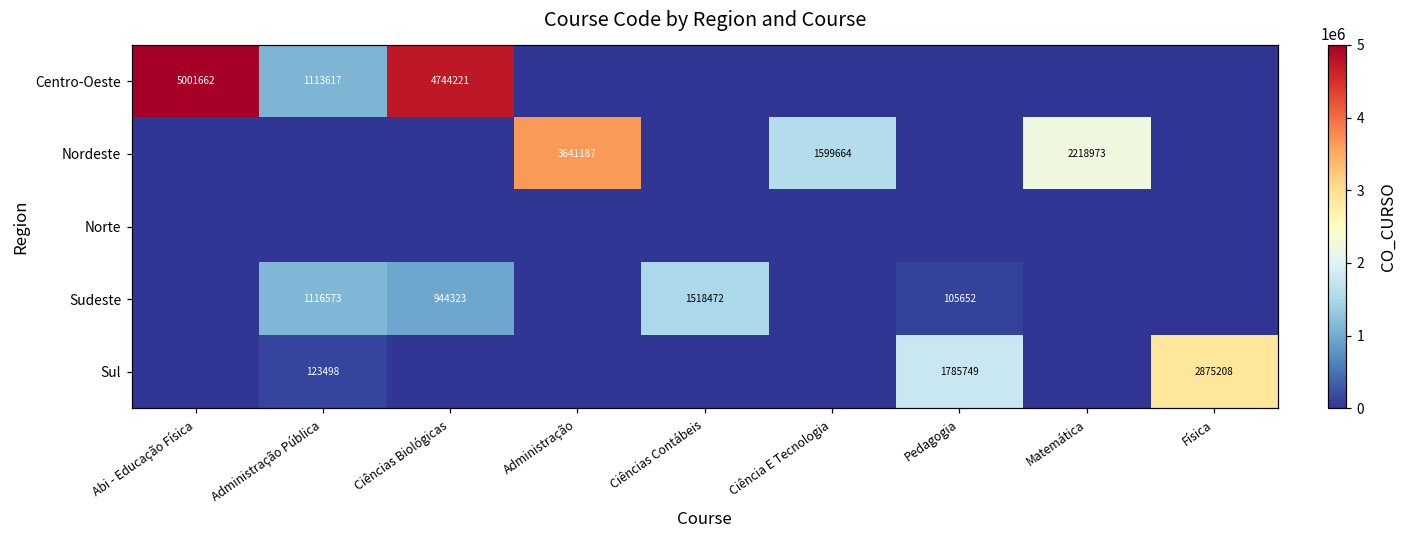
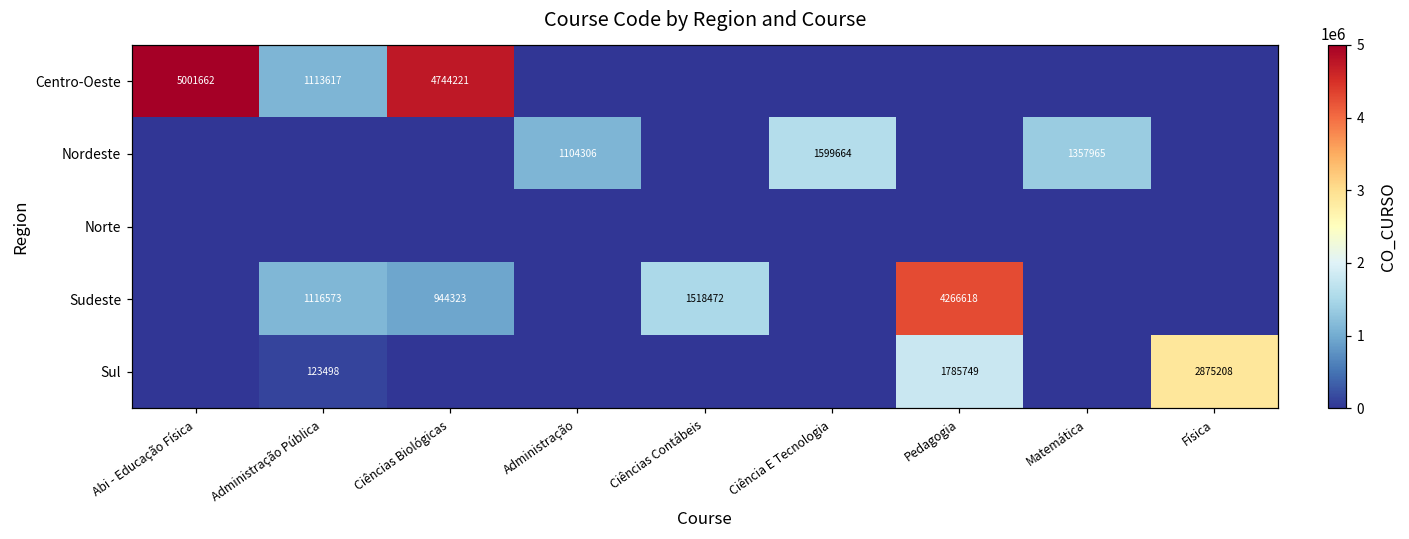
  {
    "Centro-Oeste": {
      "Abi - Educação Física": 5001662,
      "Administração Pública": 1113617,
      "Ciências Biológicas": 4744221
    },
    "Nordeste": {
-     "Administração": 3641187,
+     "Administração": 1104306,
      "Ciência E Tecnologia": 1599664,
-     "Matemática": 2218973
+     "Matemática": 1357965
    },
    "Sudeste": {
      "Administração Pública": 1116573,
      "Ciências Biológicas": 944323,
      "Ciências Contábeis": 1518472,
-     "Pedagogia": 105652
+     "Pedagogia": 4266618
    },
    "Sul": {
      "Administração Pública": 123498,
      "Pedagogia": 1785749,
      "Física": 2875208
    }
  }
